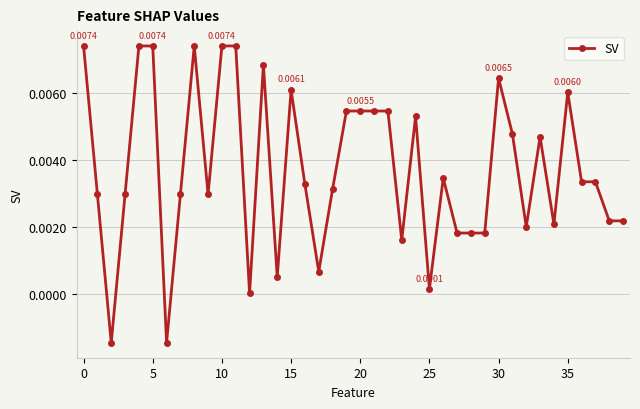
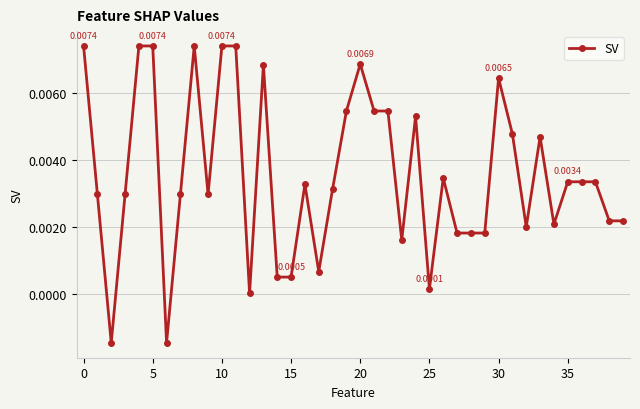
  {
    "0": 0.0074,
    "5": 0.0074,
    "10": 0.0074,
-   "15": 0.0061,
-   "20": 0.0055,
+   "15": 0.0005,
+   "20": 0.0069,
    "25": 0.0001,
    "30": 0.0065,
-   "35": 0.0060
+   "35": 0.0034
  }
